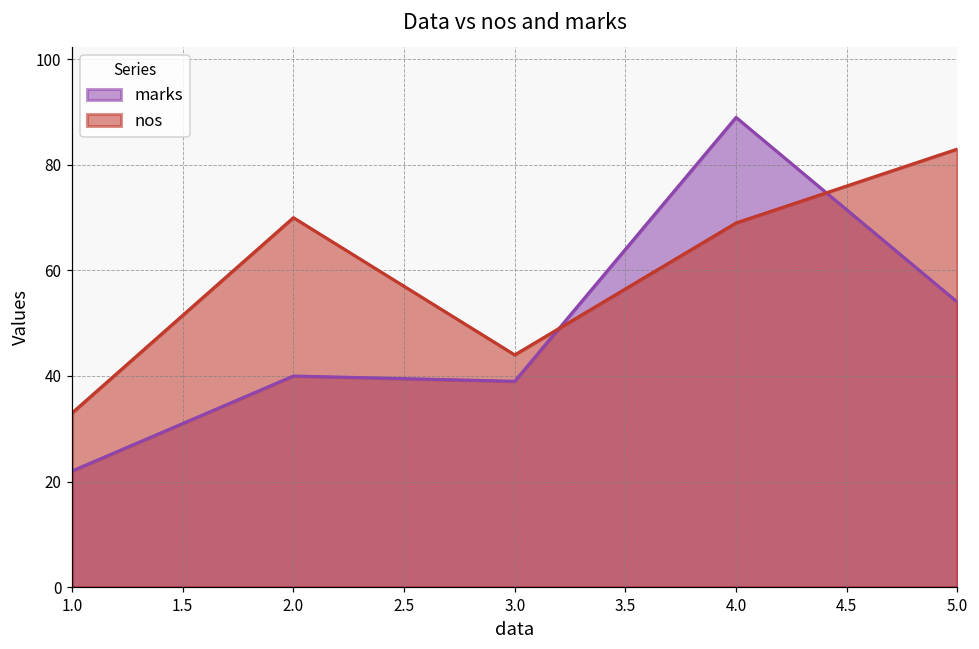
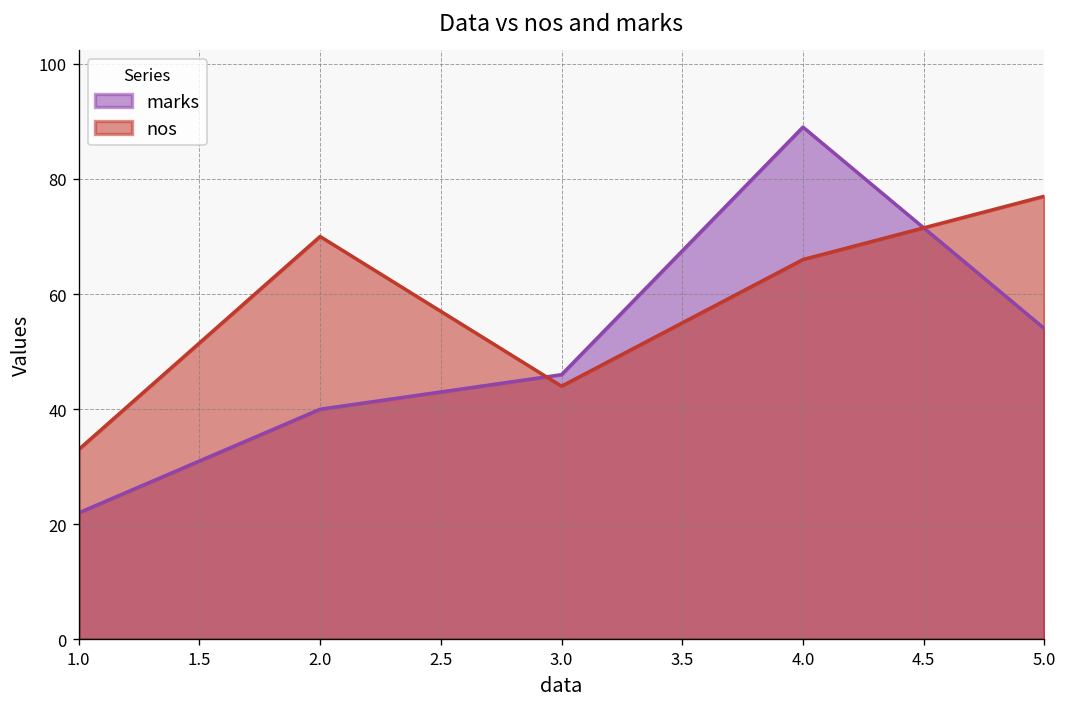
  {
    "marks": {
      "1.0": 22,
      "2.0": 40,
-     "3.0": 39,
+     "3.0": 46,
      "4.0": 89,
      "5.0": 54
    },
    "nos": {
      "1.0": 33,
      "2.0": 70,
      "3.0": 44,
-     "4.0": 69,
-     "5.0": 83
+     "4.0": 66,
+     "5.0": 77
    }
  }
